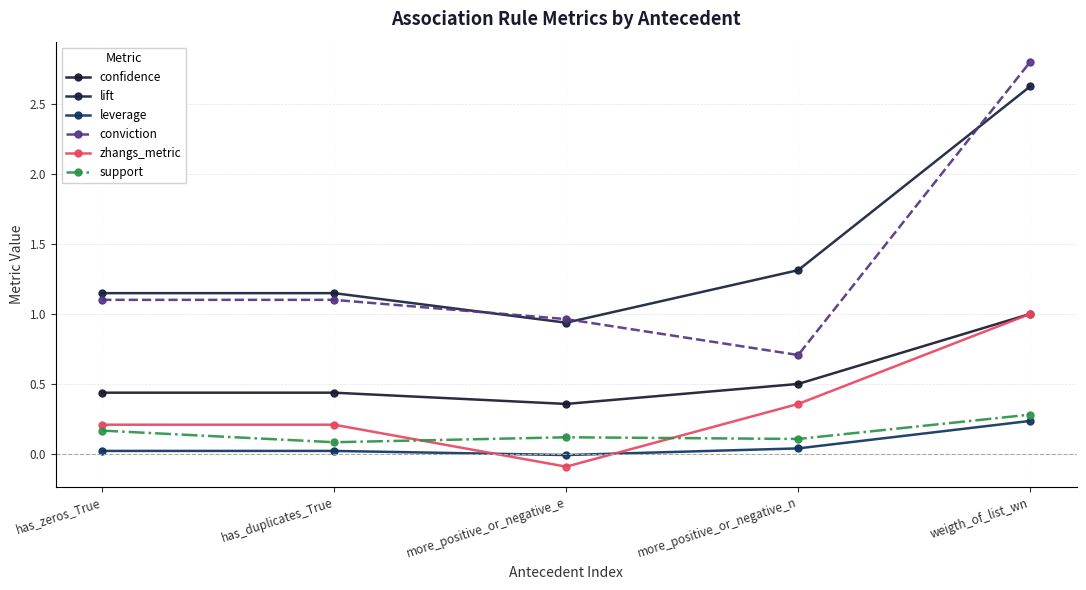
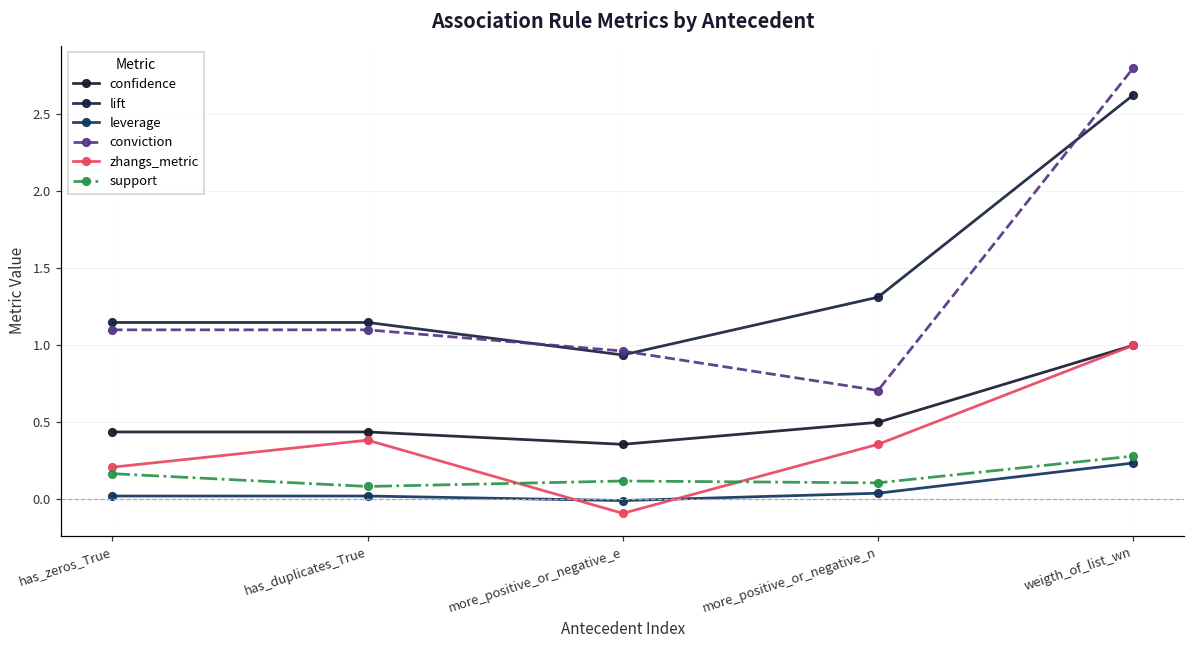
  {
    "conviction": {
      "has_zeros_True": 1.10,
      "has_duplicates_True": 1.10,
      "more_positive_or_negative_e": 0.96,
      "more_positive_or_negative_n": 0.71,
      "weigth_of_list_wn": 2.80
    },
    "zhangs_metric": {
      "has_zeros_True": 0.21,
-     "has_duplicates_True": 0.21,
+     "has_duplicates_True": 0.38,
      "more_positive_or_negative_e": -0.09,
      "more_positive_or_negative_n": 0.36
    },
    "support": {
      "has_zeros_True": 0.17,
      "has_duplicates_True": 0.08,
      "more_positive_or_negative_e": 0.12,
      "more_positive_or_negative_n": 0.11,
      "weigth_of_list_wn": 0.28
    }
  }
